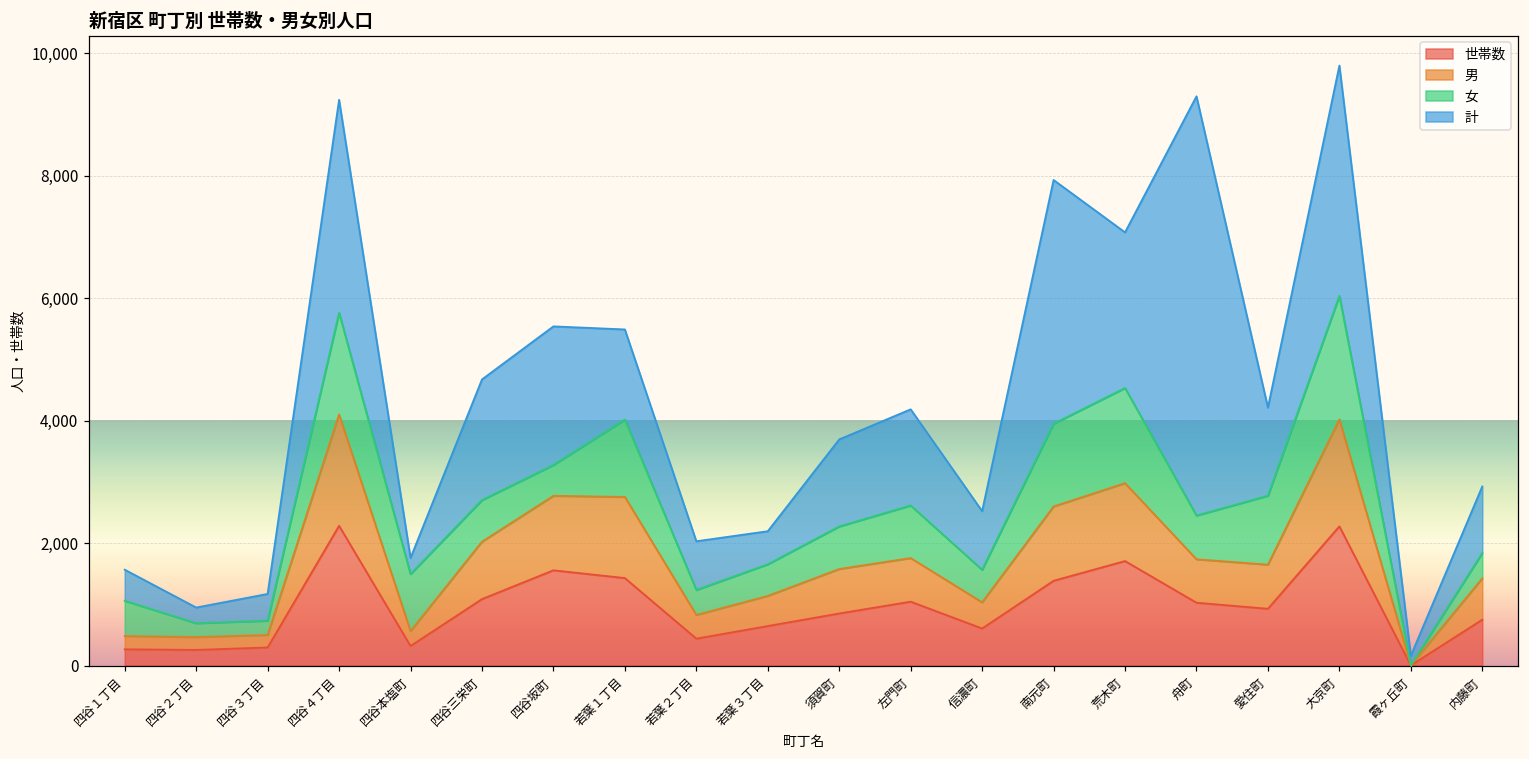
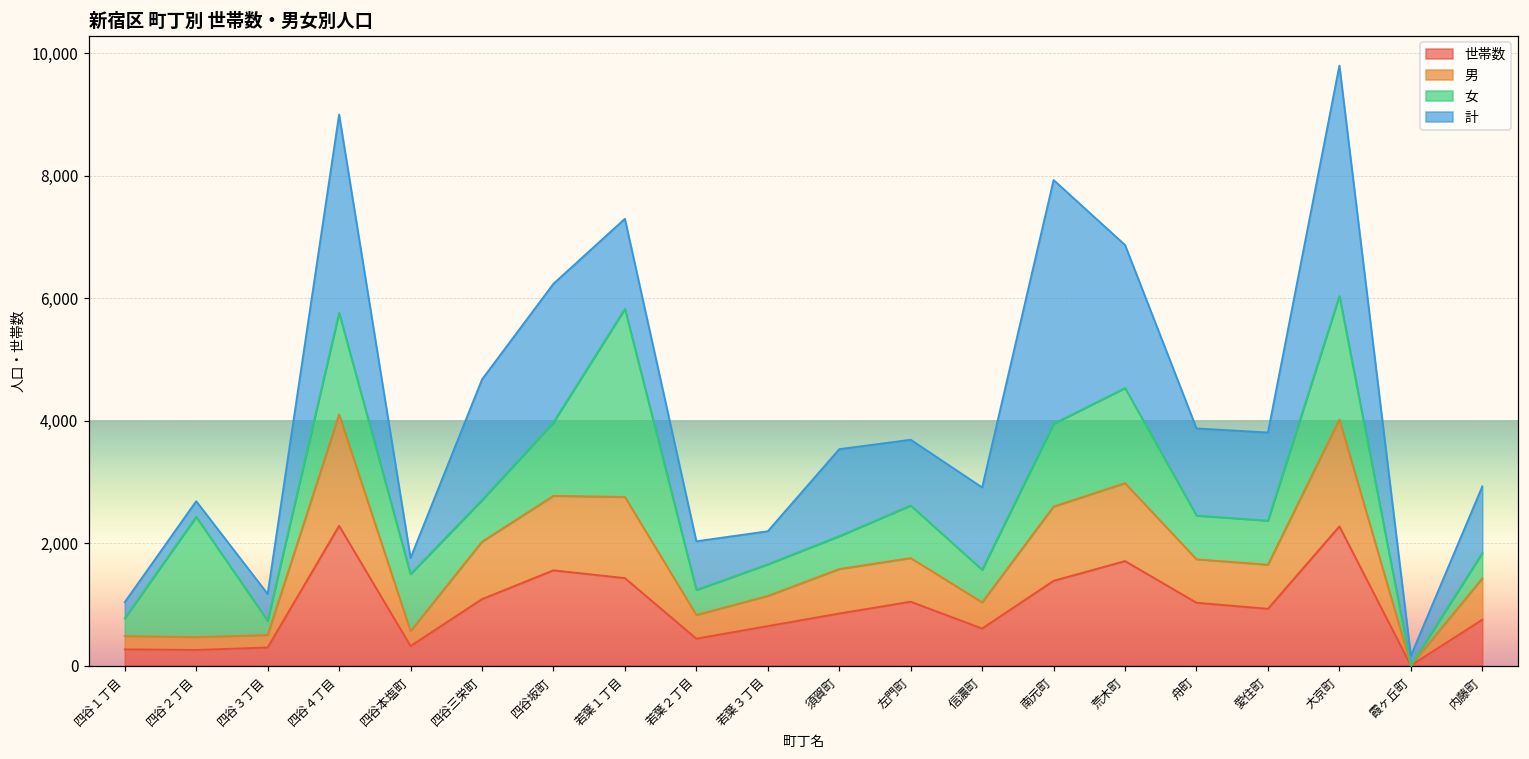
  {
    "女": {
-     "四谷１丁目": "600",
-     "四谷２丁目": "200",
+     "四谷１丁目": "300",
+     "四谷２丁目": "2,000",
      "四谷３丁目": "200",
      "四谷４丁目": "1,700",
      "四谷本塩町": "900",
      "四谷三栄町": "700",
-     "四谷坂町": "500",
-     "若葉１丁目": "1,300",
+     "四谷坂町": "1,200",
+     "若葉１丁目": "3,100",
      "若葉２丁目": "400",
      "若葉３丁目": "500",
-     "須賀町": "700",
+     "須賀町": "500",
      "左門町": "900",
      "信濃町": "500",
      "南元町": "1,400",
      "荒木町": "1,600",
      "舟町": "700",
-     "愛住町": "1,100",
+     "愛住町": "700",
      "大京町": "2,000",
      "内藤町": "400"
    },
    "計": {
-     "四谷１丁目": "500",
+     "四谷１丁目": "300",
      "四谷２丁目": "300",
      "四谷３丁目": "400",
-     "四谷４丁目": "3,500",
+     "四谷４丁目": "3,200",
      "四谷本塩町": "300",
      "四谷三栄町": "2,000",
      "四谷坂町": "2,300",
      "若葉１丁目": "1,500",
      "若葉２丁目": "800",
      "若葉３丁目": "500",
      "須賀町": "1,400",
-     "左門町": "1,600",
-     "信濃町": "1,000",
+     "左門町": "1,100",
+     "信濃町": "1,300",
      "南元町": "4,000",
-     "荒木町": "2,500",
-     "舟町": "6,800",
+     "荒木町": "2,300",
+     "舟町": "1,400",
      "愛住町": "1,400",
      "大京町": "3,800",
      "霞ヶ丘町": "200",
      "内藤町": "1,100"
    }
  }
